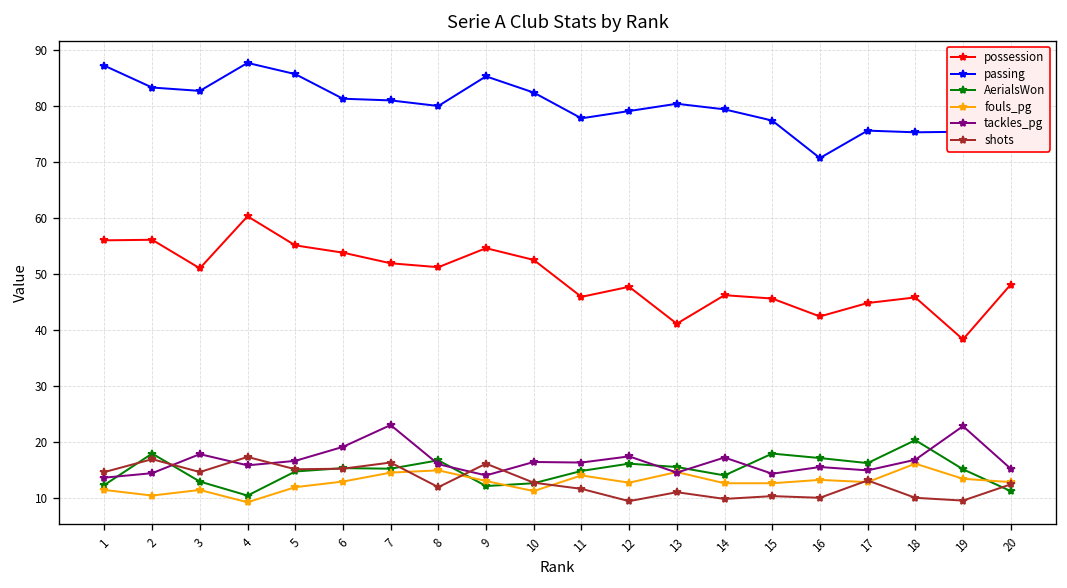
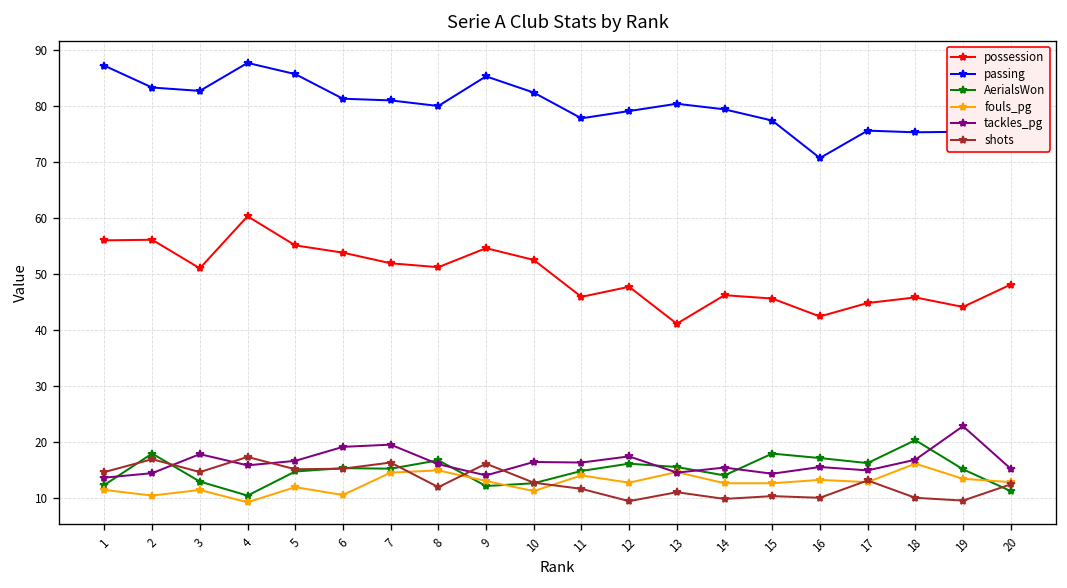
  {
    "possession": {
      "1": 56,
      "2": 56,
      "3": 51,
      "4": 60,
      "5": 55,
      "6": 54,
      "7": 52,
      "8": 51,
      "9": 55,
      "10": 53,
      "11": 46,
      "12": 48,
      "13": 41,
      "14": 46,
      "15": 46,
      "16": 42,
      "17": 45,
      "18": 46,
-     "19": 38,
+     "19": 44,
      "20": 48
    },
    "passing": {
      "1": 87,
      "2": 83,
      "3": 83,
      "4": 88,
      "5": 86,
      "6": 81,
      "7": 81,
      "8": 80,
      "9": 85,
      "10": 82,
      "11": 78,
      "12": 79,
      "13": 80,
      "14": 79,
      "15": 77,
      "16": 71,
      "17": 76,
      "18": 75
    },
    "AerialsWon": {
      "1": 12,
      "2": 18,
      "3": 13,
      "4": 10,
      "7": 15,
      "8": 17,
      "9": 12,
      "11": 15,
      "12": 16,
      "13": 16,
      "14": 14,
      "15": 18,
      "16": 17,
      "17": 16,
      "18": 20,
      "19": 15,
      "20": 11
    },
    "fouls_pg": {
      "1": 11,
      "2": 10,
      "3": 11,
      "4": 9,
      "5": 12,
-     "6": 13,
+     "6": 11,
      "7": 15,
      "8": 15,
      "9": 13,
      "10": 11,
      "11": 14,
      "12": 13,
      "14": 13,
      "15": 13,
      "16": 13,
      "18": 16,
      "19": 13
    },
    "tackles_pg": {
      "1": 14,
      "2": 14,
      "3": 18,
      "4": 16,
      "5": 17,
      "6": 19,
-     "7": 23,
+     "7": 20,
      "8": 16,
      "9": 14,
      "10": 16,
      "11": 16,
      "12": 17,
-     "14": 17,
+     "14": 15,
      "15": 14,
      "16": 16,
      "17": 15,
      "18": 17,
      "19": 23,
      "20": 15
    },
    "shots": {
      "1": 15,
      "2": 17,
      "3": 15,
      "4": 17,
      "7": 16,
      "8": 12,
      "9": 16,
      "11": 12,
      "12": 9,
      "13": 11,
      "14": 10,
      "15": 10,
      "16": 10,
      "18": 10,
      "19": 10
    }
  }
